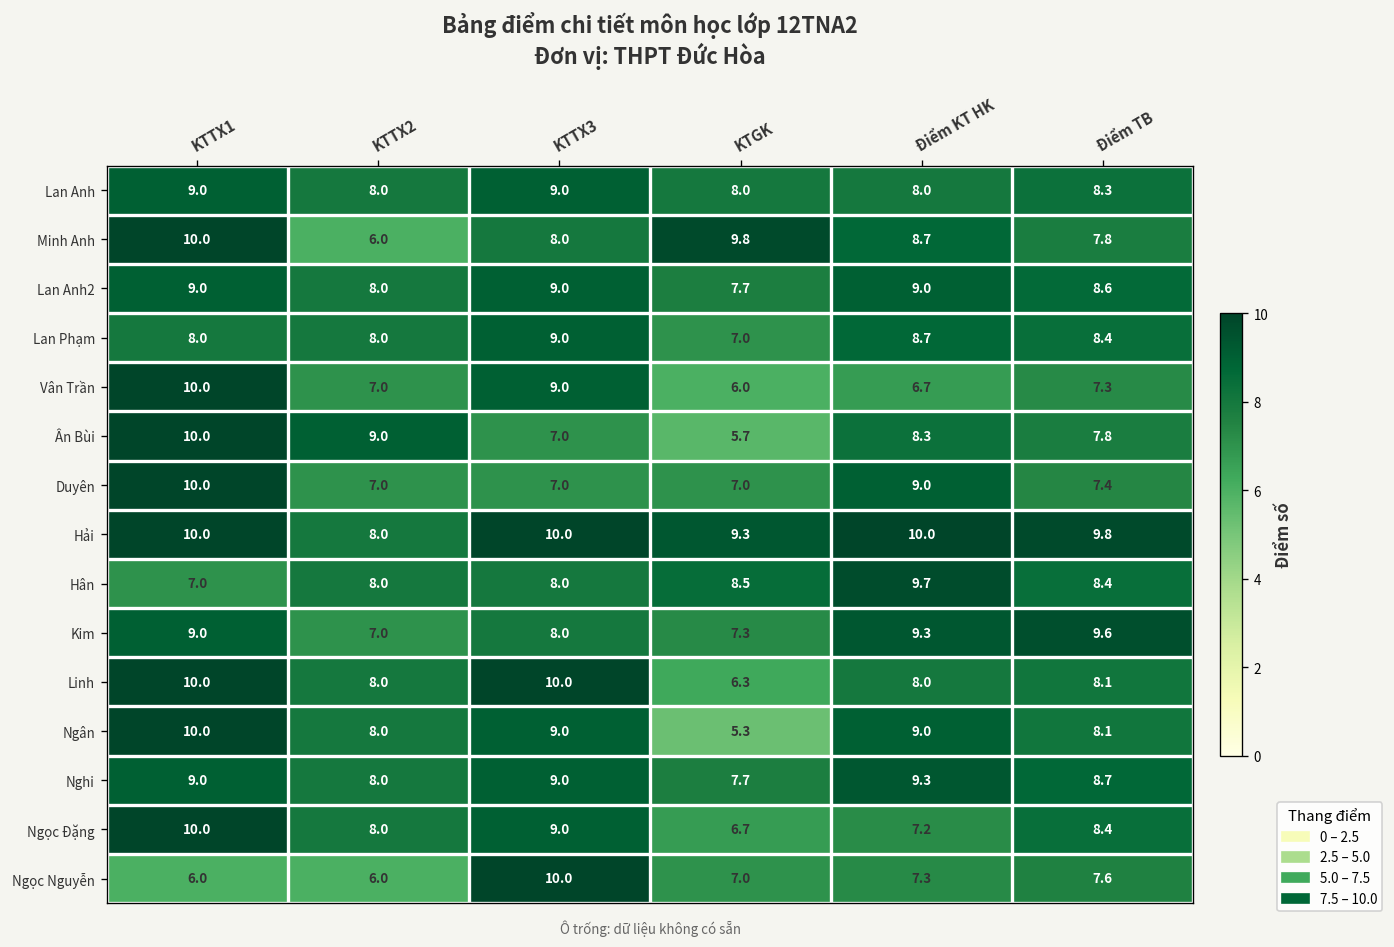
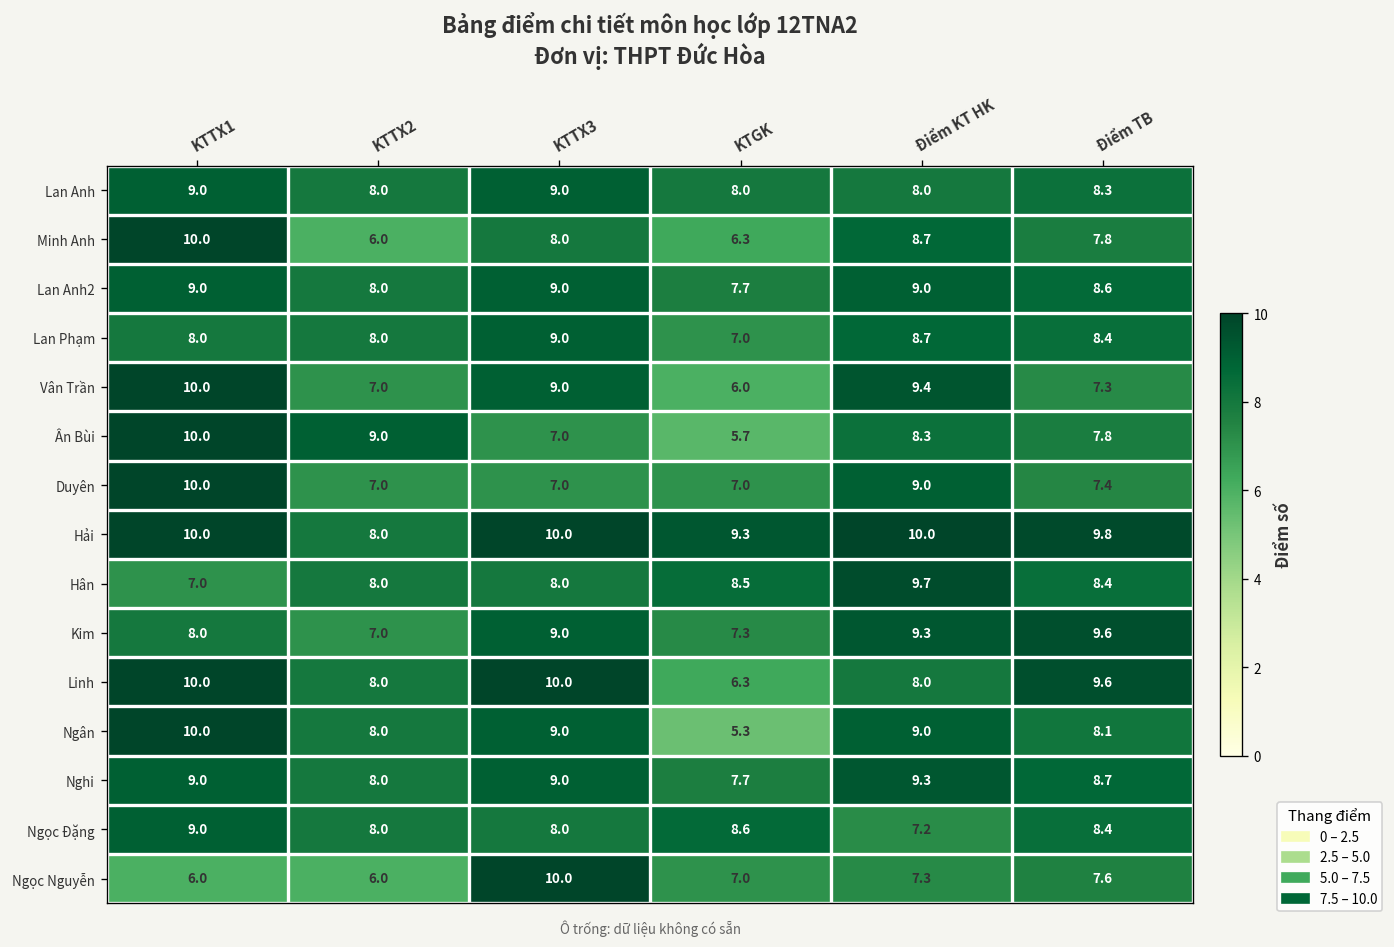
  {
    "Lan Anh": {
      "KTTX1": 9.0,
      "KTTX2": 8.0,
      "KTTX3": 9.0,
      "KTGK": 8.0,
      "Điểm KT HK": 8.0,
      "Điểm TB": 8.3
    },
    "Minh Anh": {
      "KTTX1": 10.0,
      "KTTX2": 6.0,
      "KTTX3": 8.0,
-     "KTGK": 9.8,
+     "KTGK": 6.3,
      "Điểm KT HK": 8.7,
      "Điểm TB": 7.8
    },
    "Lan Anh2": {
      "KTTX1": 9.0,
      "KTTX2": 8.0,
      "KTTX3": 9.0,
      "KTGK": 7.7,
      "Điểm KT HK": 9.0,
      "Điểm TB": 8.6
    },
    "Lan Phạm": {
      "KTTX1": 8.0,
      "KTTX2": 8.0,
      "KTTX3": 9.0,
      "KTGK": 7.0,
      "Điểm KT HK": 8.7,
      "Điểm TB": 8.4
    },
    "Vân Trần": {
      "KTTX1": 10.0,
      "KTTX2": 7.0,
      "KTTX3": 9.0,
      "KTGK": 6.0,
-     "Điểm KT HK": 6.7,
+     "Điểm KT HK": 9.4,
      "Điểm TB": 7.3
    },
    "Ân Bùi": {
      "KTTX1": 10.0,
      "KTTX2": 9.0,
      "KTTX3": 7.0,
      "KTGK": 5.7,
      "Điểm KT HK": 8.3,
      "Điểm TB": 7.8
    },
    "Duyên": {
      "KTTX1": 10.0,
      "KTTX2": 7.0,
      "KTTX3": 7.0,
      "KTGK": 7.0,
      "Điểm KT HK": 9.0,
      "Điểm TB": 7.4
    },
    "Hải": {
      "KTTX1": 10.0,
      "KTTX2": 8.0,
      "KTTX3": 10.0,
      "KTGK": 9.3,
      "Điểm KT HK": 10.0,
      "Điểm TB": 9.8
    },
    "Hân": {
      "KTTX1": 7.0,
      "KTTX2": 8.0,
      "KTTX3": 8.0,
      "KTGK": 8.5,
      "Điểm KT HK": 9.7,
      "Điểm TB": 8.4
    },
    "Kim": {
-     "KTTX1": 9.0,
+     "KTTX1": 8.0,
      "KTTX2": 7.0,
-     "KTTX3": 8.0,
+     "KTTX3": 9.0,
      "KTGK": 7.3,
      "Điểm KT HK": 9.3,
      "Điểm TB": 9.6
    },
    "Linh": {
      "KTTX1": 10.0,
      "KTTX2": 8.0,
      "KTTX3": 10.0,
      "KTGK": 6.3,
      "Điểm KT HK": 8.0,
-     "Điểm TB": 8.1
+     "Điểm TB": 9.6
    },
    "Ngân": {
      "KTTX1": 10.0,
      "KTTX2": 8.0,
      "KTTX3": 9.0,
      "KTGK": 5.3,
      "Điểm KT HK": 9.0,
      "Điểm TB": 8.1
    },
    "Nghi": {
      "KTTX1": 9.0,
      "KTTX2": 8.0,
      "KTTX3": 9.0,
      "KTGK": 7.7,
      "Điểm KT HK": 9.3,
      "Điểm TB": 8.7
    },
    "Ngọc Đặng": {
-     "KTTX1": 10.0,
+     "KTTX1": 9.0,
      "KTTX2": 8.0,
-     "KTTX3": 9.0,
-     "KTGK": 6.7,
+     "KTTX3": 8.0,
+     "KTGK": 8.6,
      "Điểm KT HK": 7.2,
      "Điểm TB": 8.4
    },
    "Ngọc Nguyễn": {
      "KTTX1": 6.0,
      "KTTX2": 6.0,
      "KTTX3": 10.0,
      "KTGK": 7.0,
      "Điểm KT HK": 7.3,
      "Điểm TB": 7.6
    }
  }
